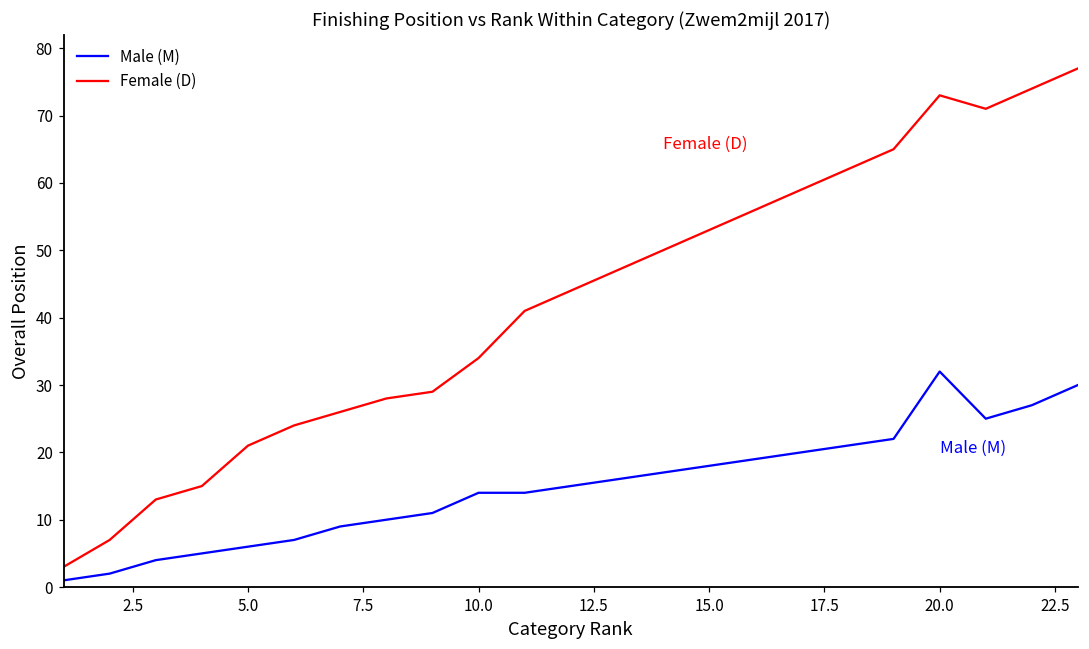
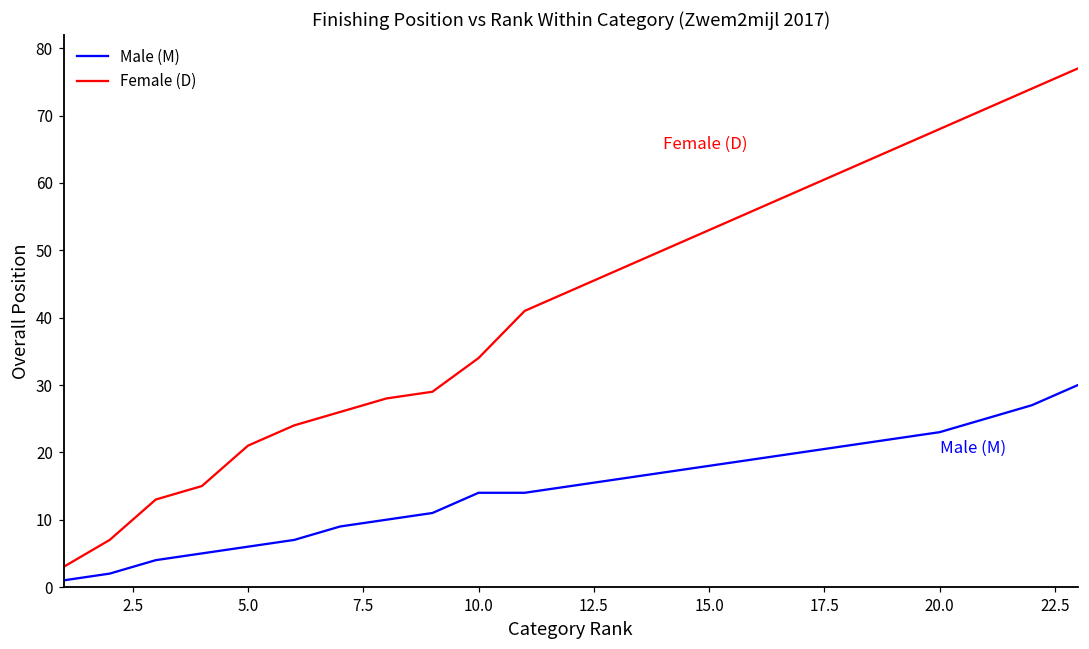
  {
    "Male (M)": {
      "5.0": 6,
      "10.0": 14,
      "15.0": 18,
-     "20.0": 32
+     "20.0": 23
    },
    "Female (D)": {
      "5.0": 21,
      "10.0": 34,
      "15.0": 53,
-     "20.0": 73
+     "20.0": 68
    }
  }
